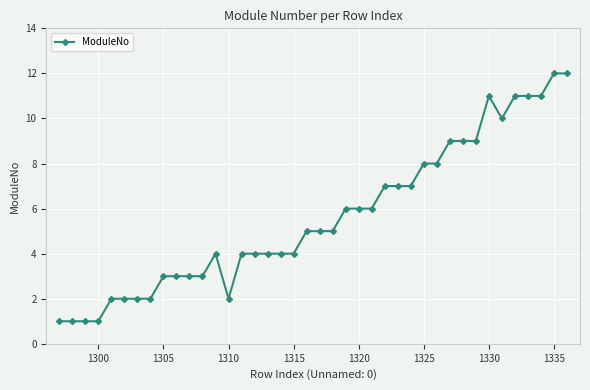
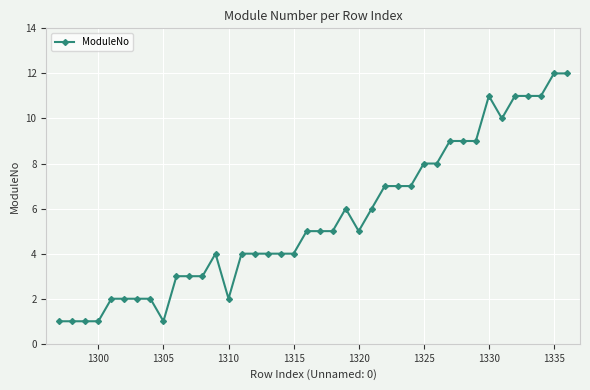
  {
    "1300": 1,
-   "1305": 3,
+   "1305": 1,
    "1310": 2,
    "1315": 4,
-   "1320": 6,
+   "1320": 5,
    "1325": 8,
    "1330": 11,
    "1335": 12
  }
